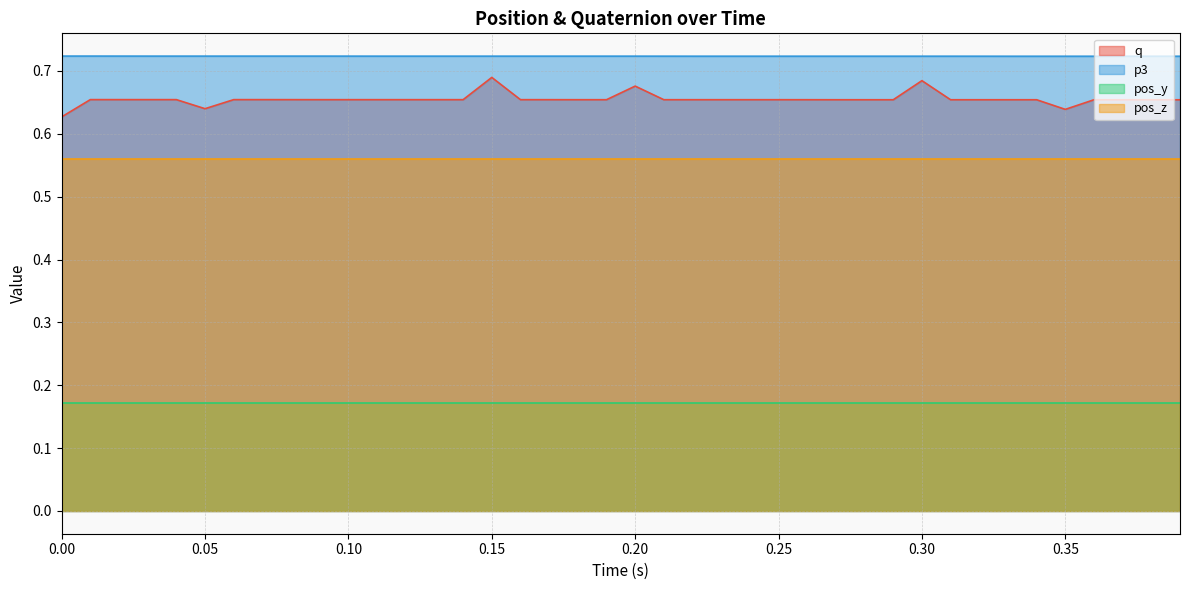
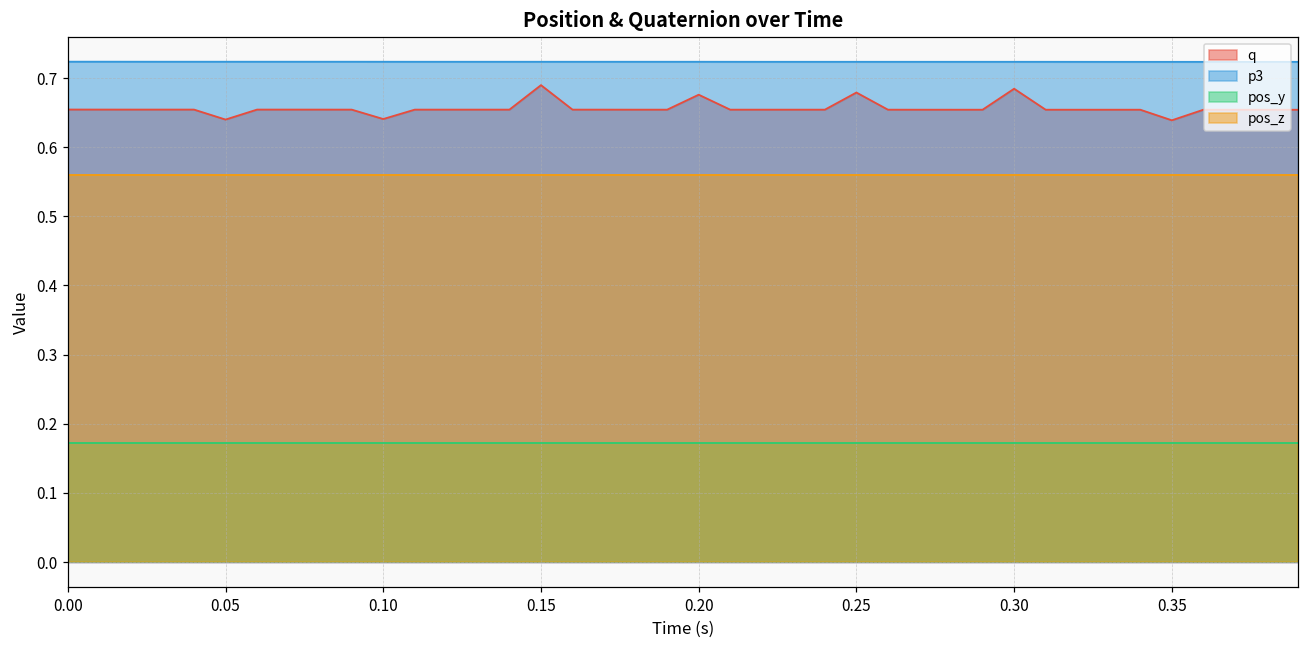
  {
    "q": {
-     "0.00": 0.63,
+     "0.00": 0.65,
      "0.05": 0.64,
-     "0.10": 0.65,
+     "0.10": 0.64,
      "0.15": 0.69,
      "0.20": 0.68,
-     "0.25": 0.65,
+     "0.25": 0.68,
      "0.30": 0.68,
      "0.35": 0.64
    },
    "p3": {
      "0.00": 0.72,
      "0.05": 0.72,
      "0.10": 0.72,
      "0.15": 0.72,
      "0.20": 0.72,
      "0.25": 0.72,
      "0.30": 0.72,
      "0.35": 0.72
    },
    "pos_y": {
      "0.00": 0.17,
      "0.05": 0.17,
      "0.10": 0.17,
      "0.15": 0.17,
      "0.20": 0.17,
      "0.25": 0.17,
      "0.30": 0.17,
      "0.35": 0.17
    },
    "pos_z": {
      "0.00": 0.56,
      "0.05": 0.56,
      "0.10": 0.56,
      "0.15": 0.56,
      "0.20": 0.56,
      "0.25": 0.56,
      "0.30": 0.56,
      "0.35": 0.56
    }
  }
